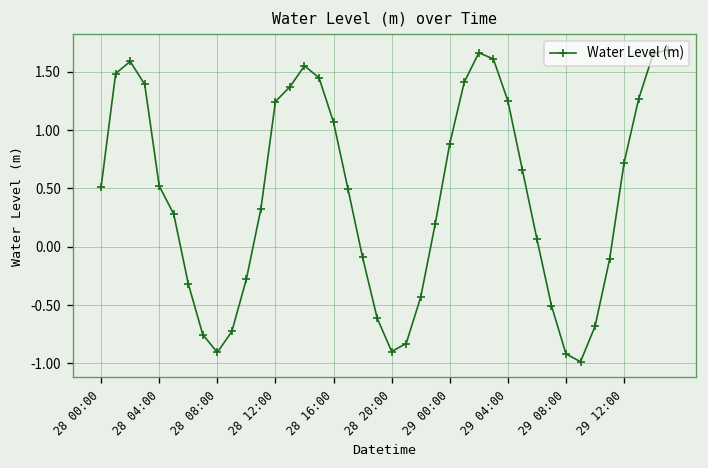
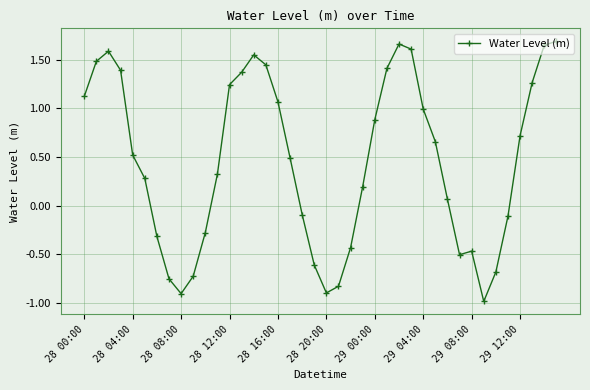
  {
-   "28 00:00": 0.5,
+   "28 00:00": 1.1,
    "28 04:00": 0.5,
    "28 08:00": -0.9,
    "28 12:00": 1.2,
    "28 16:00": 1.1,
    "28 20:00": -0.9,
    "29 00:00": 0.9,
-   "29 04:00": 1.3,
-   "29 08:00": -0.9,
+   "29 04:00": 1.0,
+   "29 08:00": -0.5,
    "29 12:00": 0.7
  }
